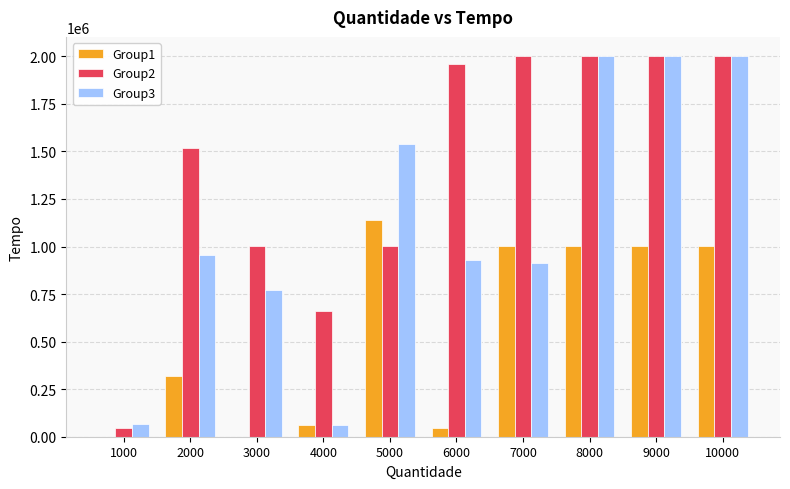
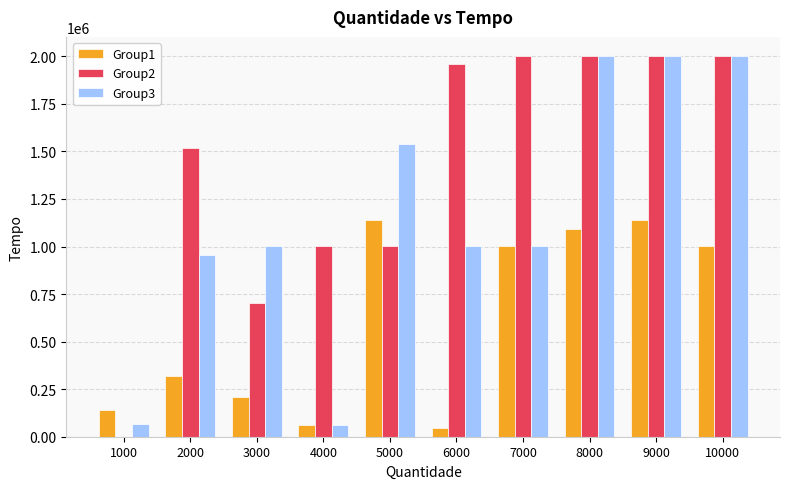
  {
    "Group1": {
-     "1000": 0,
+     "1000": 140000,
      "2000": 320000,
-     "3000": 0,
+     "3000": 210000,
      "4000": 60000,
      "5000": 1140000,
      "6000": 50000,
      "7000": 1000000,
-     "8000": 1000000,
-     "9000": 1000000,
+     "8000": 1090000,
+     "9000": 1140000,
      "10000": 1000000
    },
    "Group2": {
-     "1000": 40000,
+     "1000": 0,
      "2000": 1520000,
-     "3000": 1000000,
-     "4000": 660000,
+     "3000": 710000,
+     "4000": 1000000,
      "5000": 1000000,
      "6000": 1960000,
      "7000": 2000000,
      "8000": 2000000,
      "9000": 2000000,
      "10000": 2000000
    },
    "Group3": {
      "1000": 70000,
      "2000": 960000,
-     "3000": 770000,
+     "3000": 1000000,
      "4000": 60000,
      "5000": 1540000,
-     "6000": 930000,
-     "7000": 920000,
+     "6000": 1000000,
+     "7000": 1000000,
      "8000": 2000000,
      "9000": 2000000,
      "10000": 2000000
    }
  }
